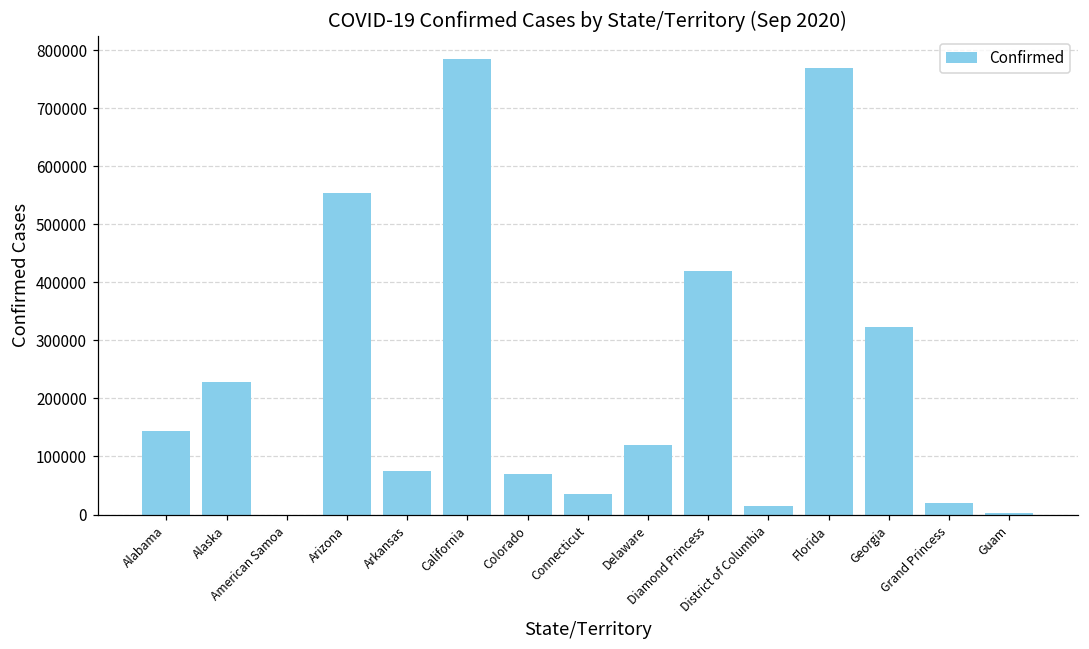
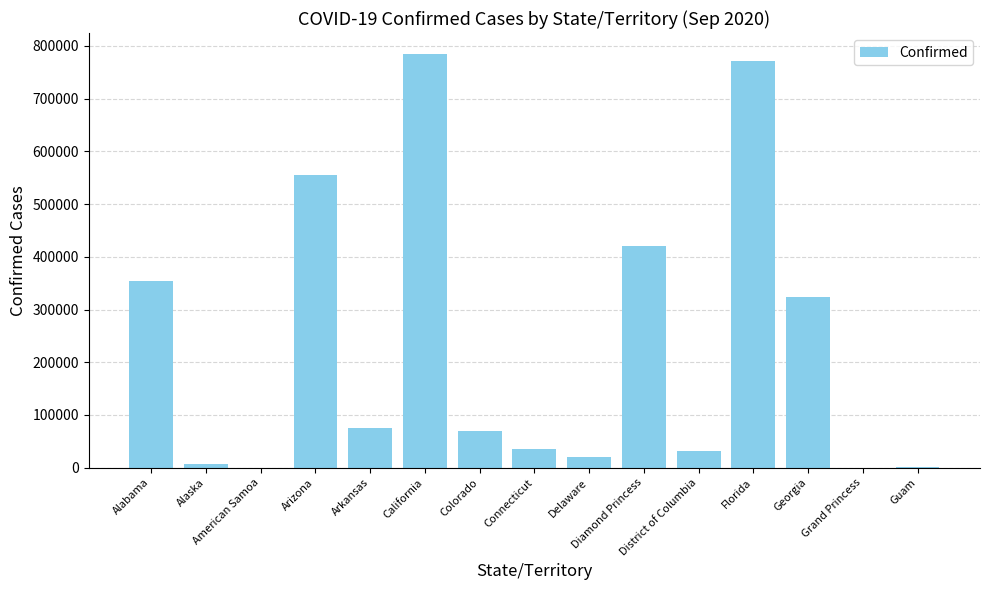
  {
-   "Alabama": 140000,
-   "Alaska": 230000,
+   "Alabama": 350000,
+   "Alaska": 10000,
    "American Samoa": 0,
    "Arizona": 550000,
    "Arkansas": 80000,
    "California": 790000,
    "Colorado": 70000,
    "Connecticut": 40000,
-   "Delaware": 120000,
+   "Delaware": 20000,
    "Diamond Princess": 420000,
-   "District of Columbia": 10000,
+   "District of Columbia": 30000,
    "Florida": 770000,
    "Georgia": 320000,
-   "Grand Princess": 20000
+   "Grand Princess": 0
  }
